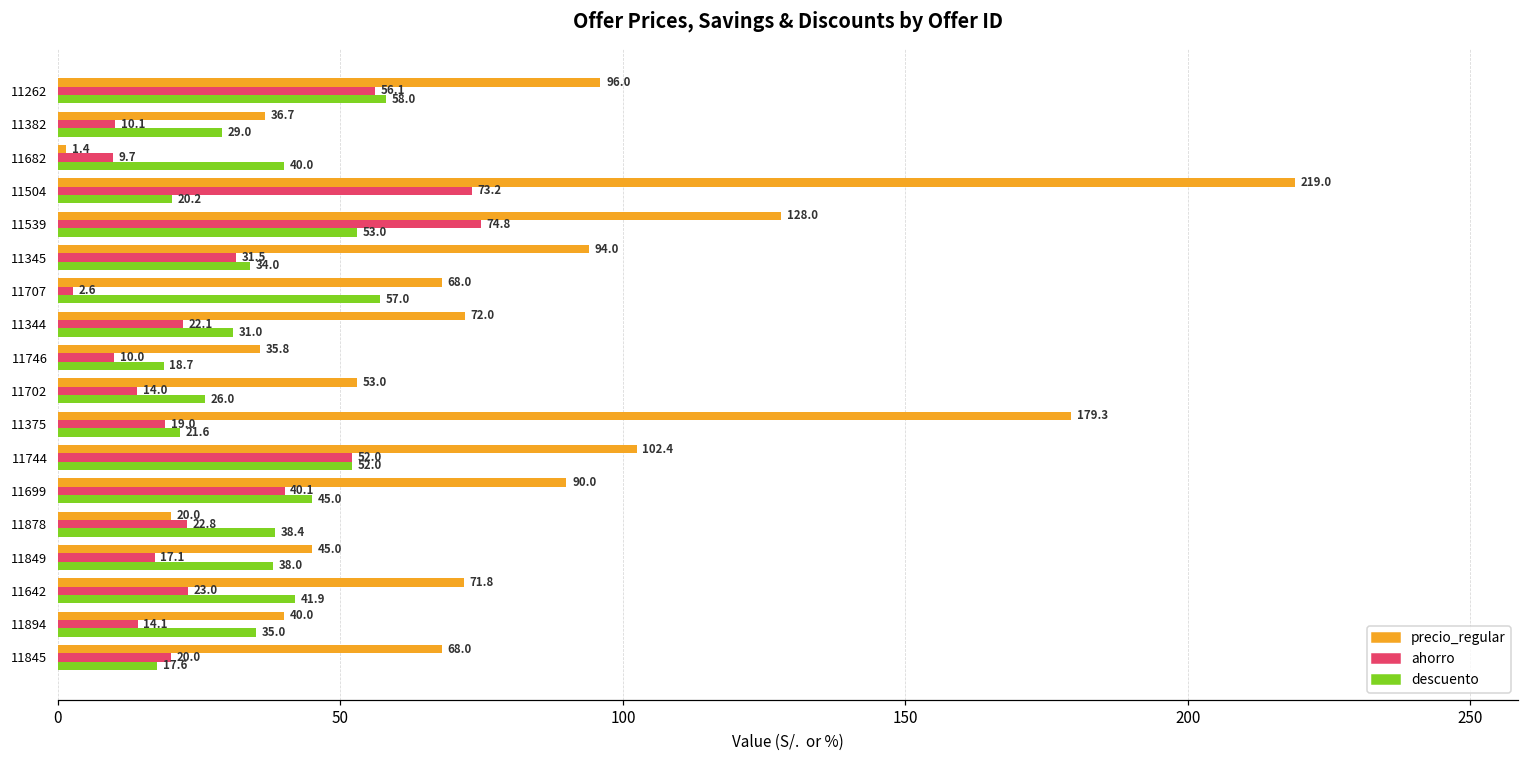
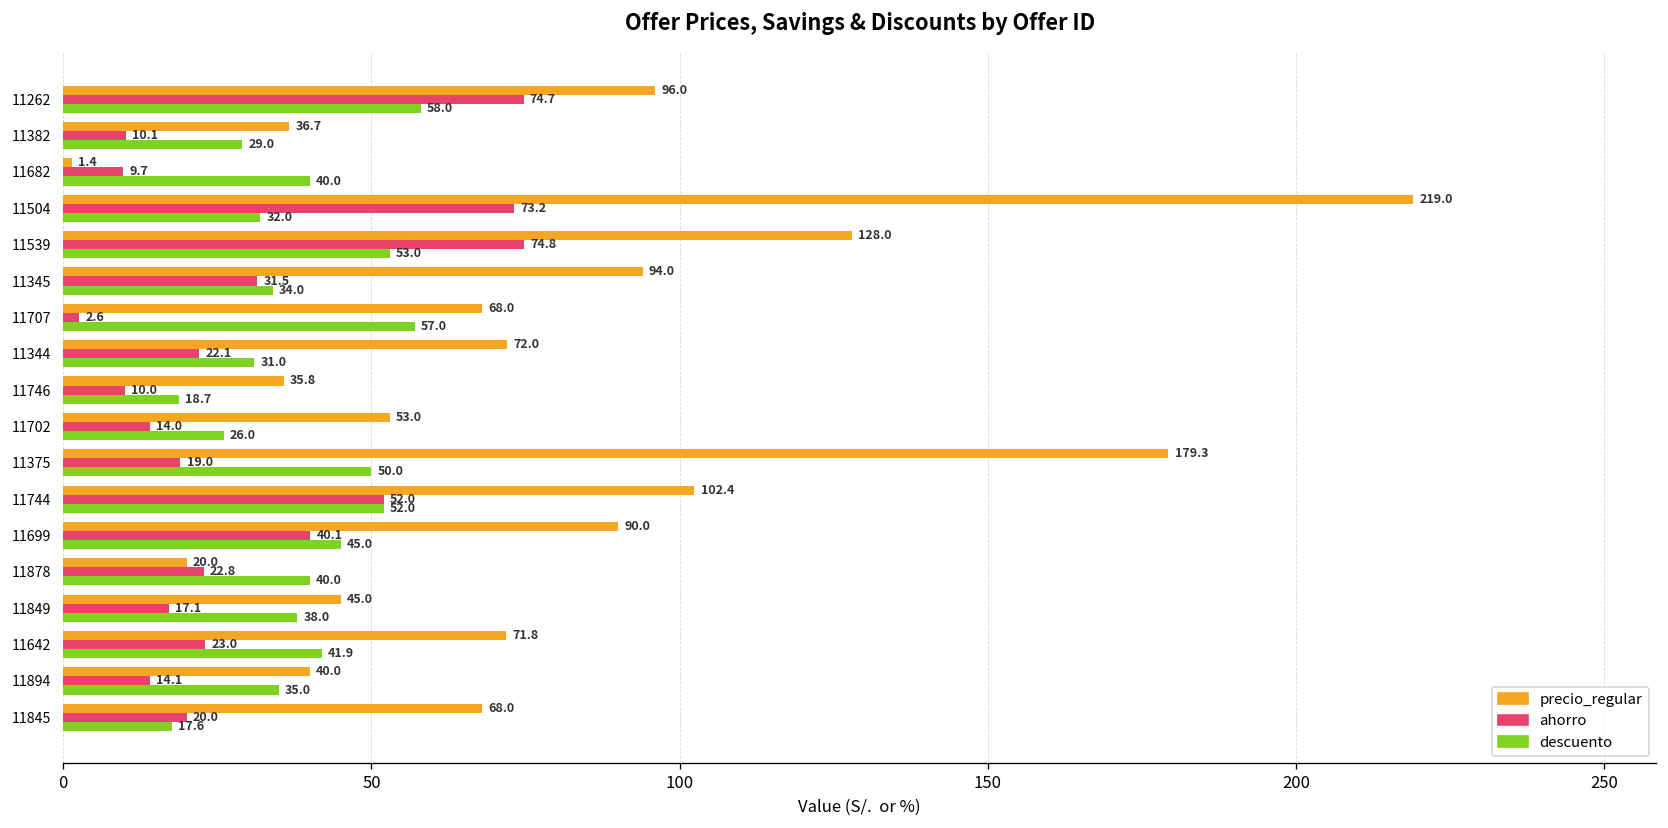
  {
    "precio_regular": {
      "11262": 96.0,
      "11382": 36.7,
      "11682": 1.4,
      "11504": 219.0,
      "11539": 128.0,
      "11345": 94.0,
      "11707": 68.0,
      "11344": 72.0,
      "11746": 35.8,
      "11702": 53.0,
      "11375": 179.3,
      "11744": 102.4,
      "11699": 90.0,
      "11878": 20.0,
      "11849": 45.0,
      "11642": 71.8,
      "11894": 40.0,
      "11845": 68.0
    },
    "ahorro": {
-     "11262": 56.1,
+     "11262": 74.7,
      "11382": 10.1,
      "11682": 9.7,
      "11504": 73.2,
      "11539": 74.8,
      "11345": 31.5,
      "11707": 2.6,
      "11344": 22.1,
      "11746": 10.0,
      "11702": 14.0,
      "11375": 19.0,
      "11699": 40.1,
      "11878": 22.8,
      "11849": 17.1,
      "11642": 23.0,
      "11894": 14.1,
      "11845": 20.0
    },
    "descuento": {
      "11262": 58.0,
      "11382": 29.0,
      "11682": 40.0,
-     "11504": 20.2,
+     "11504": 32.0,
      "11539": 53.0,
      "11345": 34.0,
      "11707": 57.0,
      "11344": 31.0,
      "11746": 18.7,
      "11702": 26.0,
-     "11375": 21.6,
+     "11375": 50.0,
      "11699": 45.0,
-     "11878": 38.4,
+     "11878": 40.0,
      "11849": 38.0,
      "11642": 41.9,
      "11894": 35.0,
      "11845": 17.6
    }
  }
